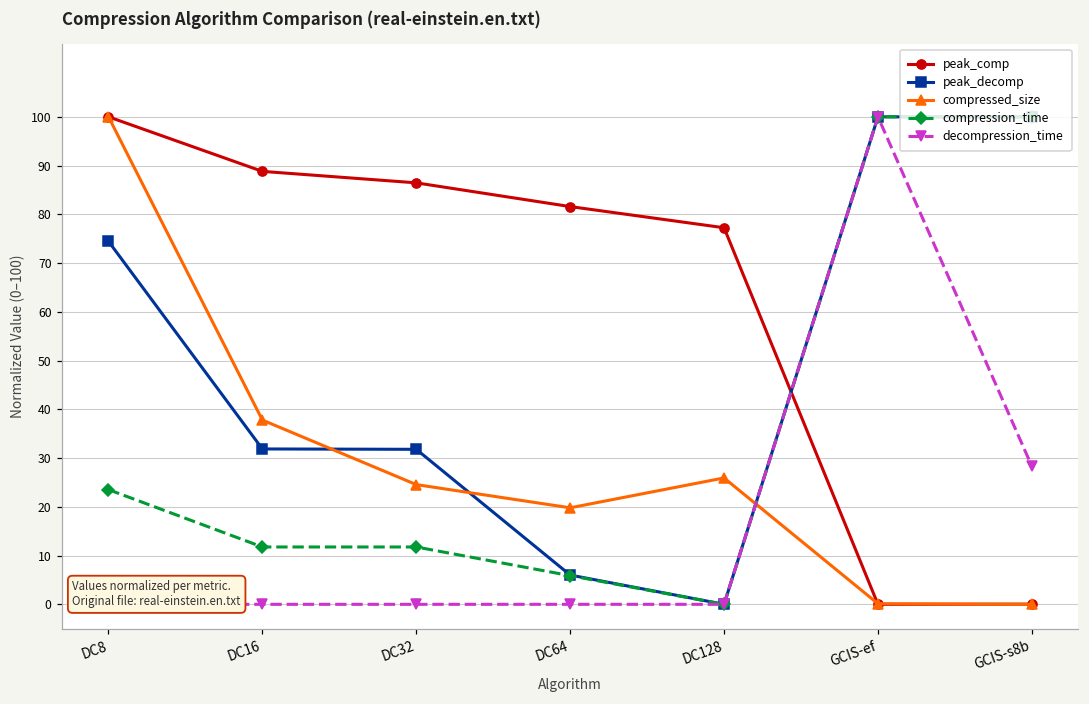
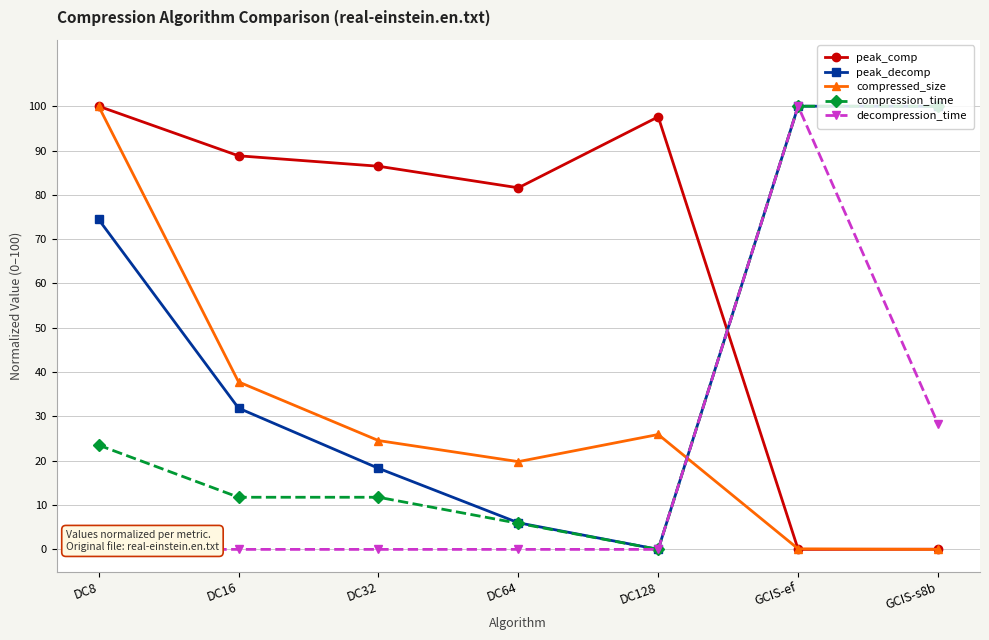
  {
    "peak_comp": {
      "DC16": 89,
      "DC32": 86,
      "DC64": 82,
-     "DC128": 77
+     "DC128": 98
    },
    "peak_decomp": {
      "DC8": 74,
      "DC16": 32,
-     "DC32": 32
+     "DC32": 18
    },
    "compressed_size": {
      "DC16": 38,
      "DC32": 25,
      "DC64": 20,
      "DC128": 26
    },
    "compression_time": {
      "DC8": 24,
      "DC16": 12,
      "DC32": 12
    },
    "decompression_time": {
      "DC16": 0,
      "DC32": 0,
      "DC64": 0,
      "GCIS-s8b": 28
    }
  }
